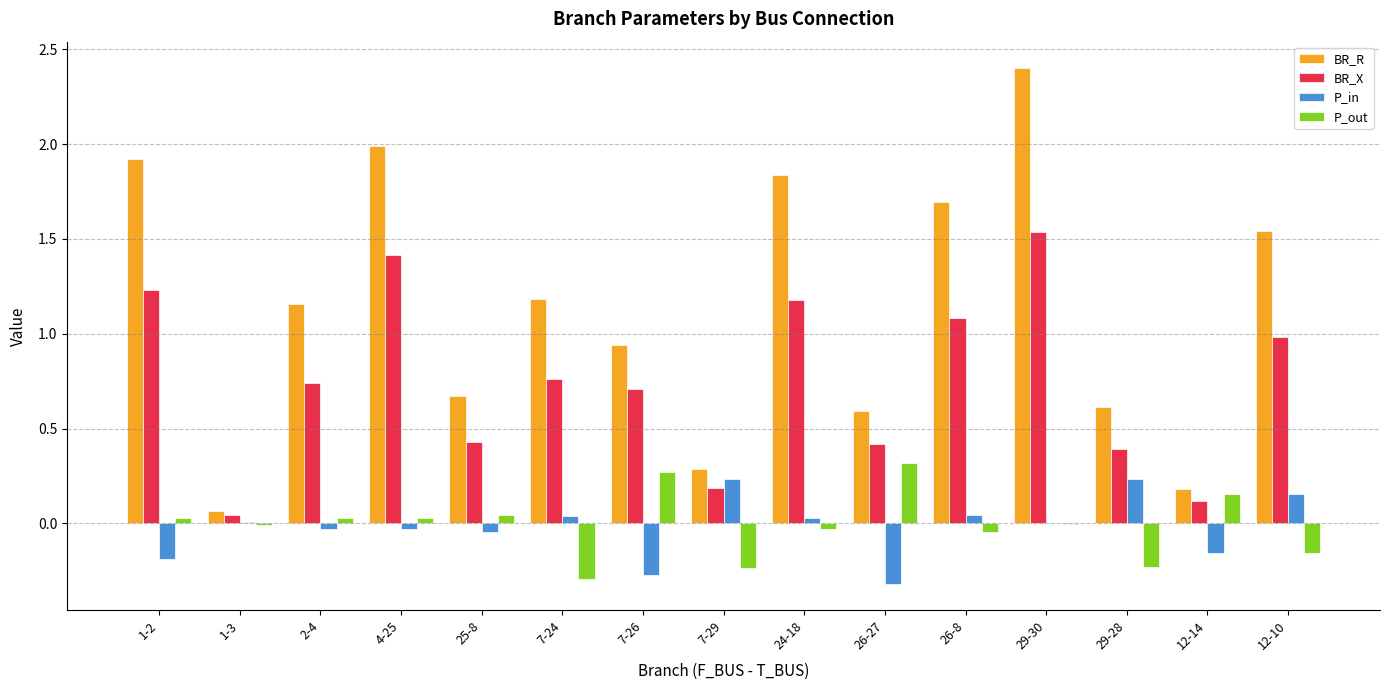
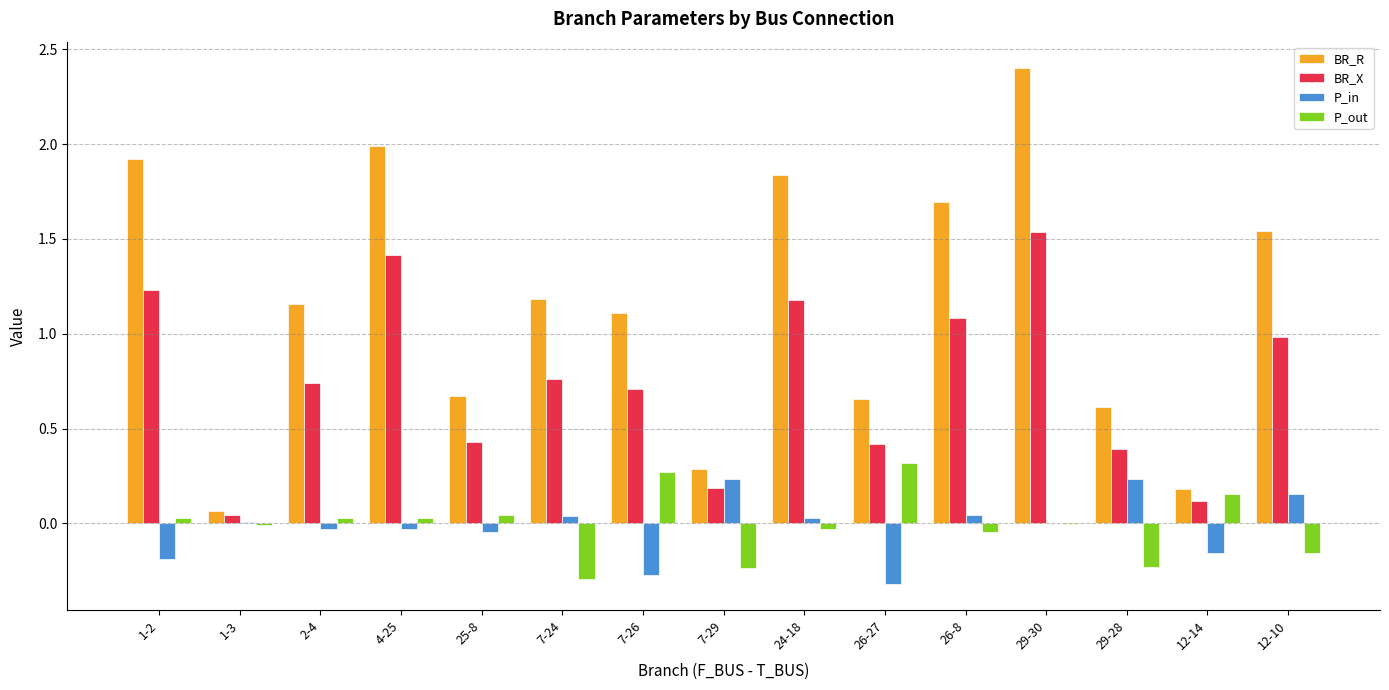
  {
    "BR_R": {
      "1-2": 1.92,
      "1-3": 0.07,
      "2-4": 1.16,
      "4-25": 1.99,
      "25-8": 0.67,
      "7-24": 1.19,
-     "7-26": 0.94,
+     "7-26": 1.11,
      "7-29": 0.29,
      "24-18": 1.84,
-     "26-27": 0.59,
+     "26-27": 0.65,
      "26-8": 1.70,
      "29-30": 2.40,
      "29-28": 0.62,
      "12-14": 0.18,
      "12-10": 1.54
    },
    "BR_X": {
      "1-2": 1.23,
      "1-3": 0.04,
      "2-4": 0.74,
      "4-25": 1.41,
      "25-8": 0.43,
      "7-24": 0.76,
      "7-26": 0.71,
      "7-29": 0.19,
      "24-18": 1.18,
      "26-27": 0.42,
      "26-8": 1.09,
      "29-30": 1.54,
      "29-28": 0.39,
      "12-14": 0.12,
      "12-10": 0.99
    },
    "P_in": {
      "1-2": -0.19,
      "2-4": -0.03,
      "4-25": -0.03,
      "25-8": -0.05,
      "7-24": 0.04,
      "7-26": -0.27,
      "7-29": 0.23,
      "24-18": 0.03,
      "26-27": -0.32,
      "26-8": 0.05,
      "29-28": 0.23,
      "12-14": -0.16,
      "12-10": 0.16
    },
    "P_out": {
      "1-2": 0.03,
      "2-4": 0.03,
      "4-25": 0.03,
      "25-8": 0.05,
      "7-24": -0.29,
      "7-26": 0.27,
      "7-29": -0.23,
      "24-18": -0.03,
      "26-27": 0.32,
      "26-8": -0.05,
      "29-28": -0.23,
      "12-14": 0.16,
      "12-10": -0.16
    }
  }
